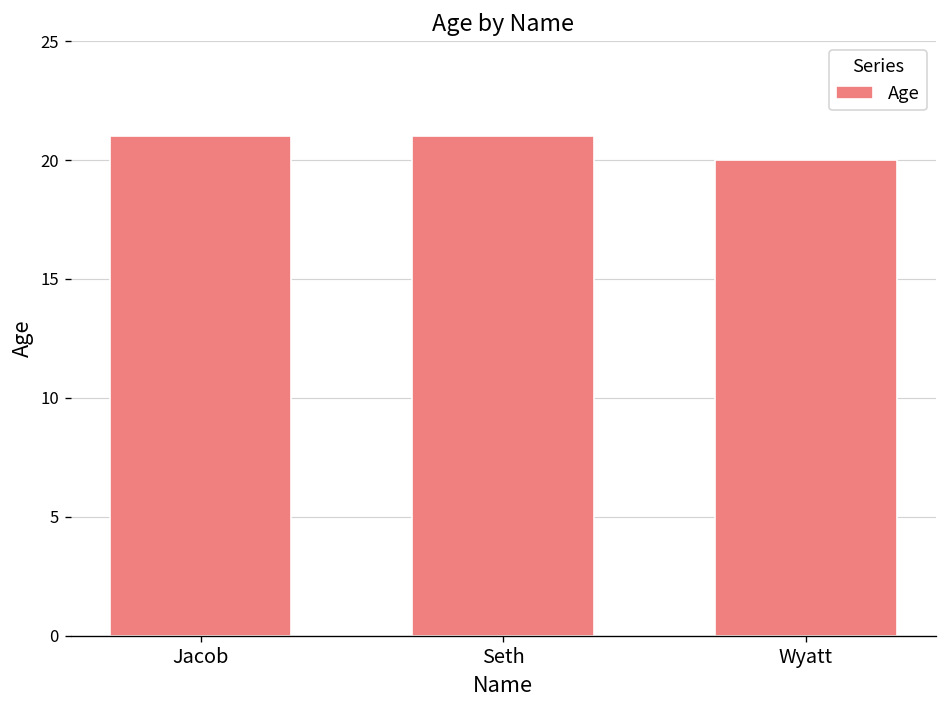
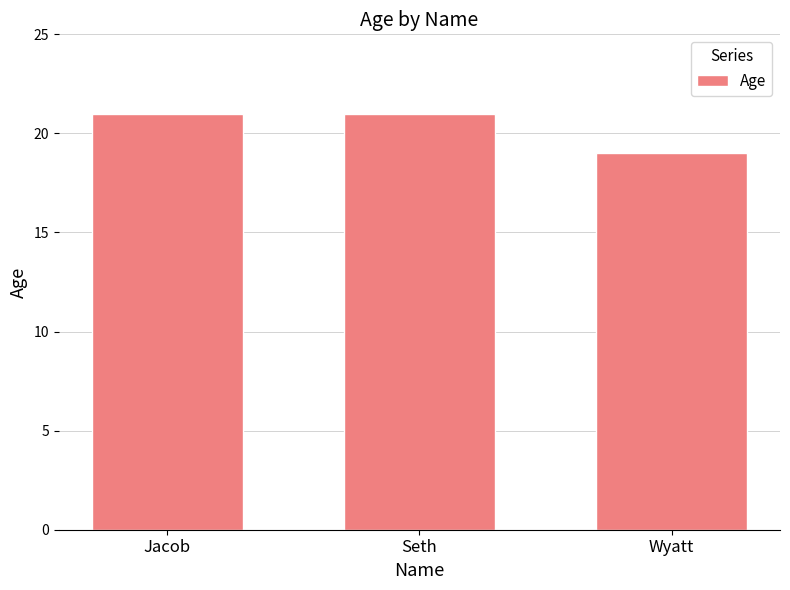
  {
    "Jacob": 21,
    "Seth": 21,
-   "Wyatt": 20
+   "Wyatt": 19
  }
